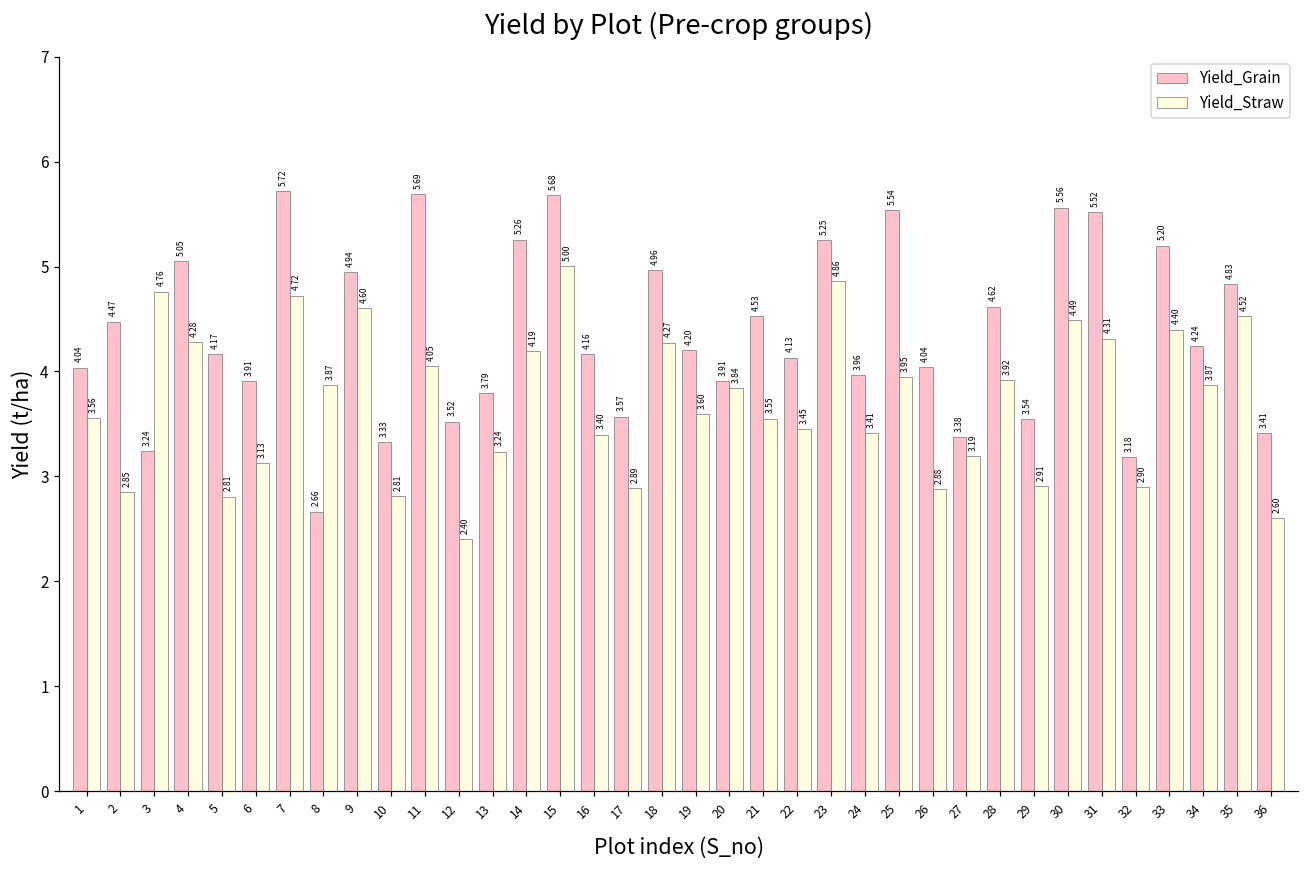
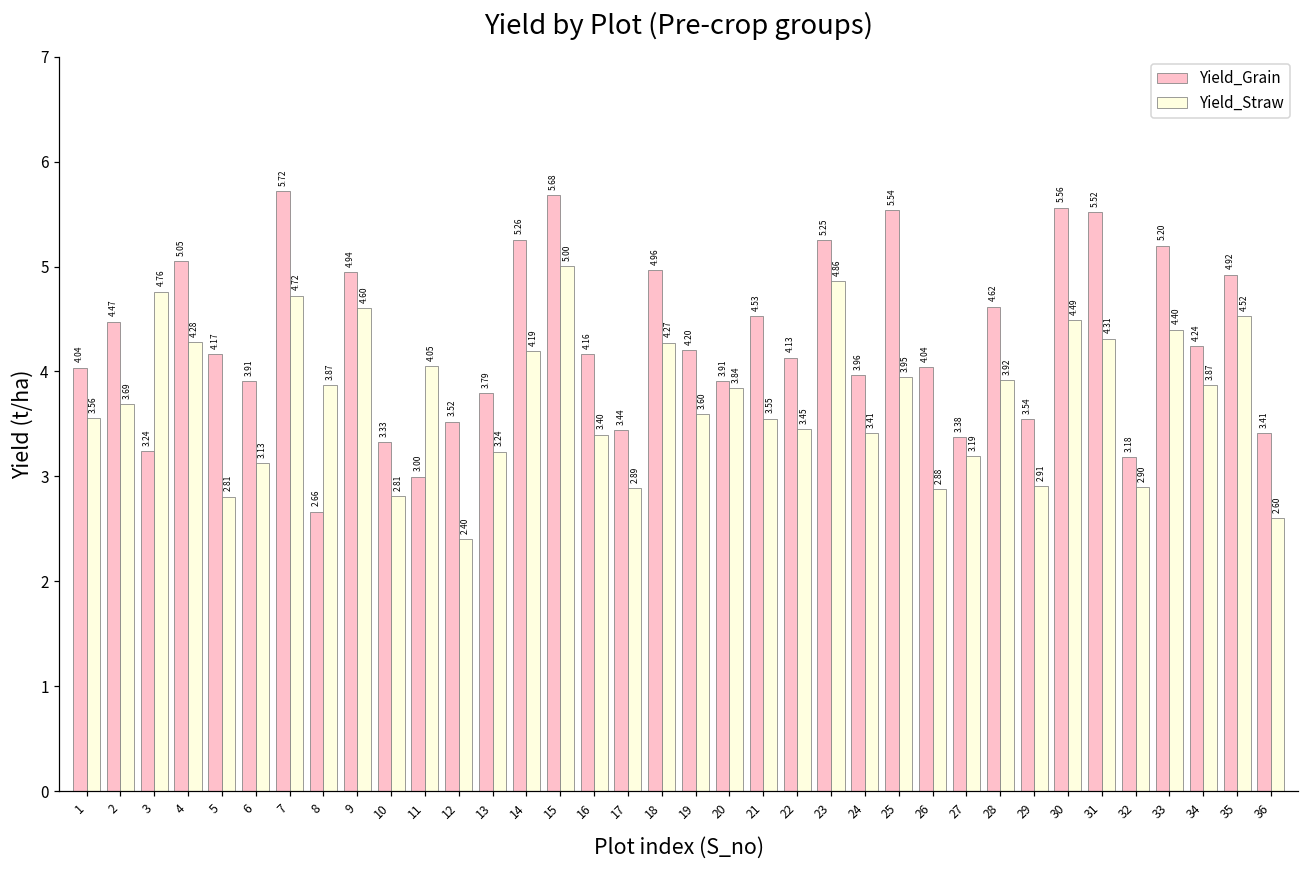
  {
    "Yield_Grain": {
      "1": 4.04,
      "2": 4.47,
      "3": 3.24,
      "4": 5.05,
      "5": 4.17,
      "6": 3.91,
      "7": 5.72,
      "8": 2.66,
      "9": 4.94,
      "10": 3.33,
-     "11": 5.69,
+     "11": 3.00,
      "12": 3.52,
      "13": 3.79,
      "14": 5.26,
      "15": 5.68,
      "16": 4.16,
-     "17": 3.57,
+     "17": 3.44,
      "18": 4.96,
      "19": 4.20,
      "20": 3.91,
      "21": 4.53,
      "22": 4.13,
      "23": 5.25,
      "24": 3.96,
      "25": 5.54,
      "26": 4.04,
      "27": 3.38,
      "28": 4.62,
      "29": 3.54,
      "30": 5.56,
      "31": 5.52,
      "32": 3.18,
      "33": 5.20,
      "34": 4.24,
-     "35": 4.83,
+     "35": 4.92,
      "36": 3.41
    },
    "Yield_Straw": {
      "1": 3.56,
-     "2": 2.85,
+     "2": 3.69,
      "3": 4.76,
      "4": 4.28,
      "5": 2.81,
      "6": 3.13,
      "7": 4.72,
      "8": 3.87,
      "9": 4.60,
      "10": 2.81,
      "11": 4.05,
      "12": 2.40,
      "13": 3.24,
      "14": 4.19,
      "15": 5.00,
      "16": 3.40,
      "17": 2.89,
      "18": 4.27,
      "19": 3.60,
      "20": 3.84,
      "21": 3.55,
      "22": 3.45,
      "23": 4.86,
      "24": 3.41,
      "25": 3.95,
      "26": 2.88,
      "27": 3.19,
      "28": 3.92,
      "29": 2.91,
      "30": 4.49,
      "31": 4.31,
      "32": 2.90,
      "33": 4.40,
      "34": 3.87,
      "35": 4.52,
      "36": 2.60
    }
  }
